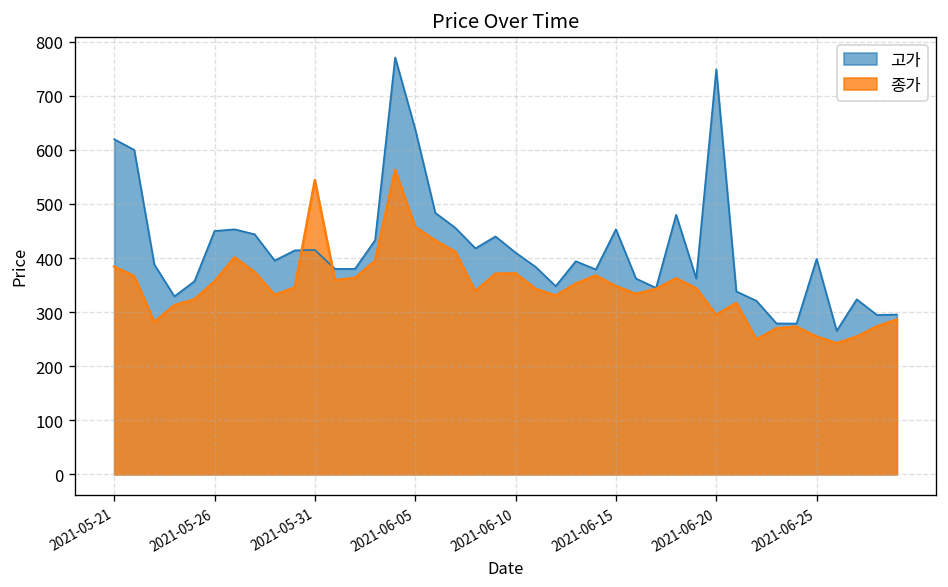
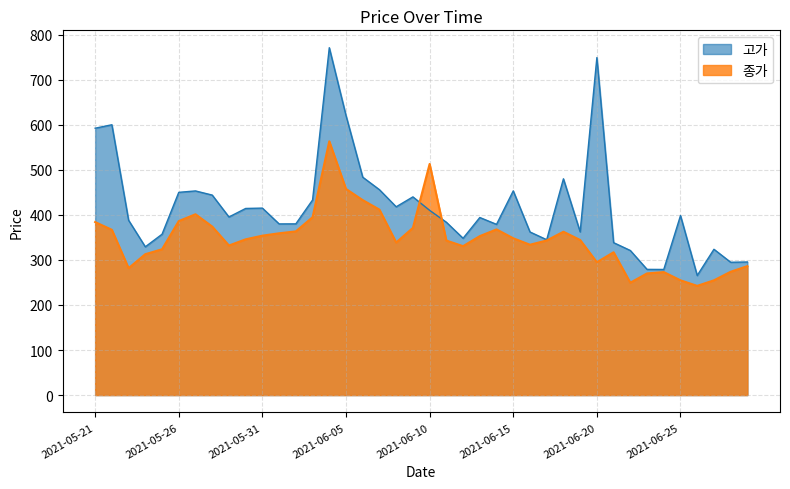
  {
    "고가": {
-     "2021-05-21": 620,
+     "2021-05-21": 590,
      "2021-05-26": 450,
      "2021-05-31": 420,
-     "2021-06-05": 640,
+     "2021-06-05": 620,
      "2021-06-10": 410,
      "2021-06-15": 450,
      "2021-06-20": 750,
      "2021-06-25": 400
    },
    "종가": {
      "2021-05-21": 380,
-     "2021-05-26": 360,
-     "2021-05-31": 540,
+     "2021-05-26": 390,
+     "2021-05-31": 350,
      "2021-06-05": 460,
-     "2021-06-10": 370,
+     "2021-06-10": 510,
      "2021-06-15": 350,
      "2021-06-20": 290,
      "2021-06-25": 250
    }
  }
